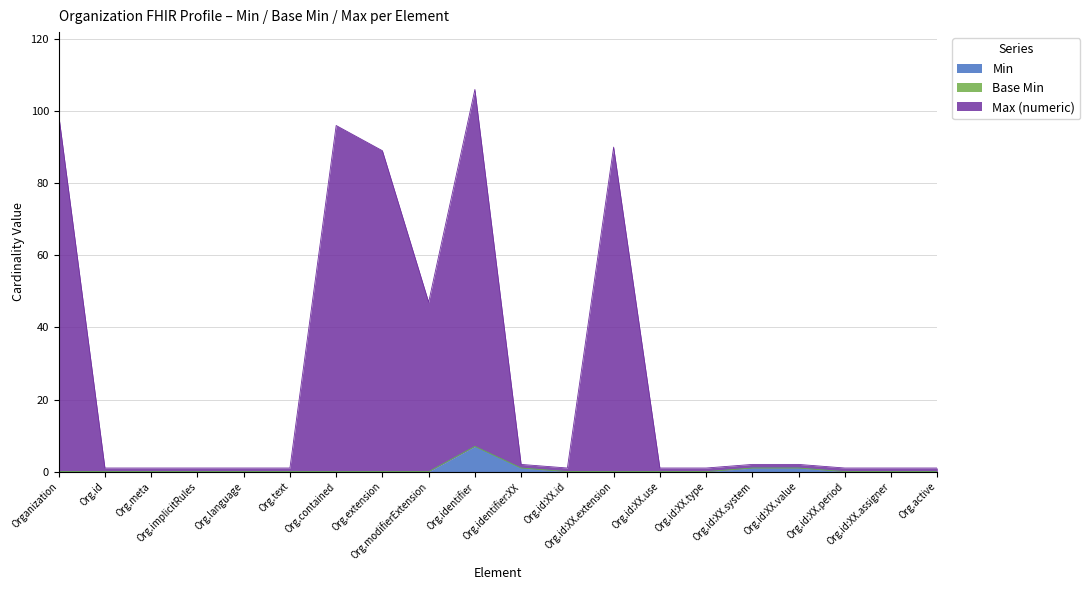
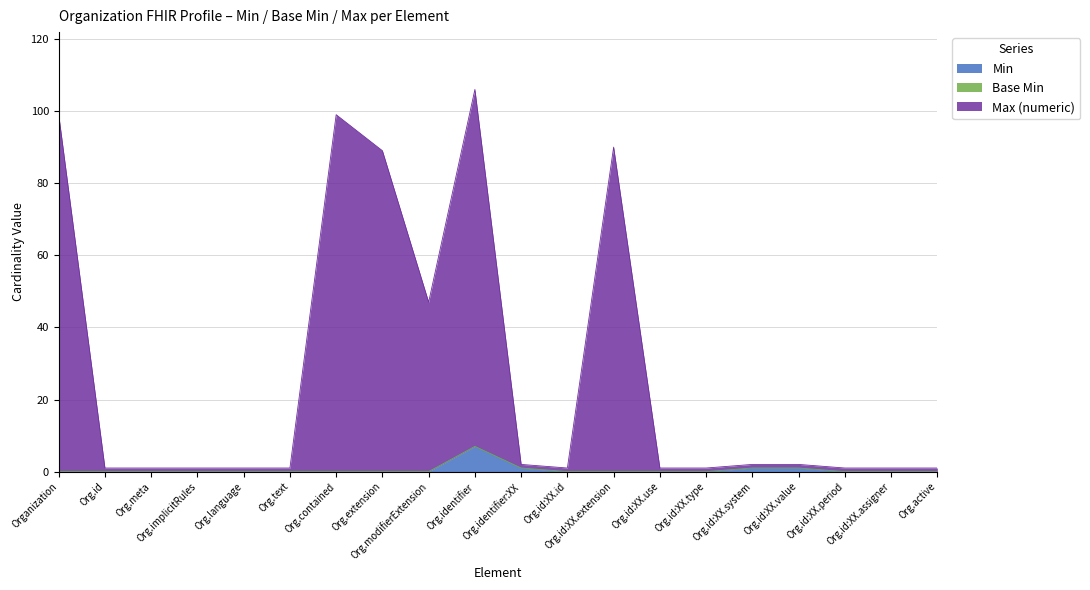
  {
    "Base Min": {
      "Organization": 0,
      "Org.id": 0,
      "Org.meta": 0,
      "Org.implicitRules": 0,
      "Org.language": 0,
      "Org.text": 0,
      "Org.contained": 0,
      "Org.extension": 0,
      "Org.modifierExtension": 0,
      "Org.identifier": 7,
      "Org.identifier:XX": 1,
      "Org.id:XX.id": 0,
      "Org.id:XX.extension": 0,
      "Org.id:XX.use": 0,
      "Org.id:XX.type": 0,
      "Org.id:XX.system": 1,
      "Org.id:XX.value": 1,
      "Org.id:XX.period": 0,
      "Org.id:XX.assigner": 0,
      "Org.active": 0
    },
    "Max (numeric)": {
      "Organization": 99,
      "Org.id": 1,
      "Org.meta": 1,
      "Org.implicitRules": 1,
      "Org.language": 1,
      "Org.text": 1,
-     "Org.contained": 96,
+     "Org.contained": 99,
      "Org.extension": 89,
      "Org.modifierExtension": 47,
      "Org.identifier": 99,
      "Org.identifier:XX": 1,
      "Org.id:XX.id": 1,
      "Org.id:XX.extension": 90,
      "Org.id:XX.use": 1,
      "Org.id:XX.type": 1,
      "Org.id:XX.system": 1,
      "Org.id:XX.value": 1,
      "Org.id:XX.period": 1,
      "Org.id:XX.assigner": 1,
      "Org.active": 1
    }
  }
